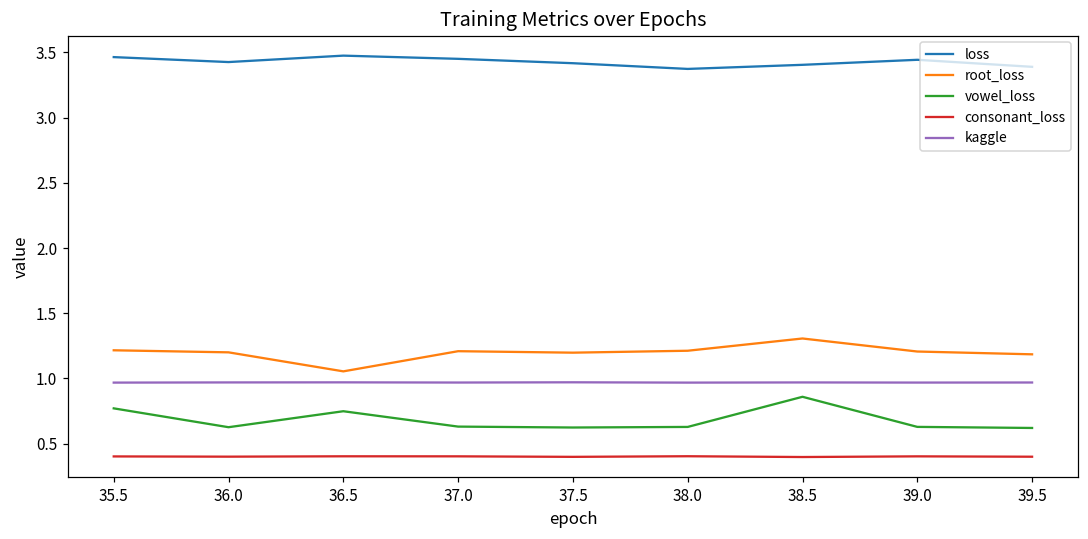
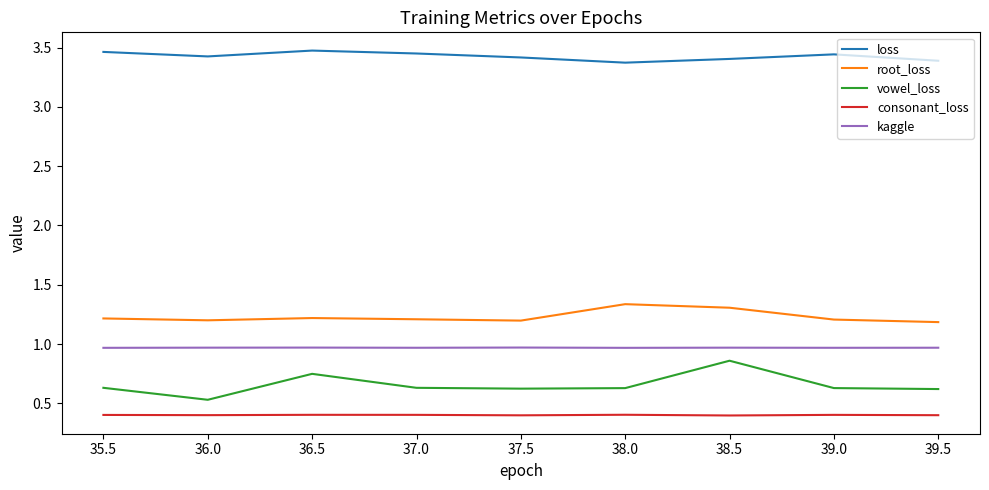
  {
    "loss": {
      "35.5": 3.46,
      "36.0": 3.43,
      "36.5": 3.48,
      "37.0": 3.45,
      "37.5": 3.42,
      "38.0": 3.37,
      "38.5": 3.40,
      "39.0": 3.44
    },
    "root_loss": {
      "35.5": 1.22,
      "36.0": 1.20,
-     "36.5": 1.05,
+     "36.5": 1.22,
      "37.0": 1.21,
      "37.5": 1.20,
-     "38.0": 1.21,
+     "38.0": 1.34,
      "38.5": 1.31,
      "39.0": 1.21,
      "39.5": 1.18
    },
    "vowel_loss": {
-     "35.5": 0.77,
-     "36.0": 0.63,
+     "35.5": 0.63,
+     "36.0": 0.53,
      "36.5": 0.75,
      "37.0": 0.63,
      "37.5": 0.62,
      "38.0": 0.63,
      "38.5": 0.86,
      "39.0": 0.63,
      "39.5": 0.62
    },
    "consonant_loss": {
      "35.5": 0.40,
      "36.0": 0.40,
      "36.5": 0.40,
      "37.0": 0.40,
      "37.5": 0.40,
      "38.0": 0.40,
      "38.5": 0.40,
      "39.0": 0.40,
      "39.5": 0.40
    },
    "kaggle": {
      "35.5": 0.97,
      "36.0": 0.97,
      "36.5": 0.97,
      "37.0": 0.97,
      "37.5": 0.97,
      "38.0": 0.97,
      "38.5": 0.97,
      "39.0": 0.97,
      "39.5": 0.97
    }
  }
